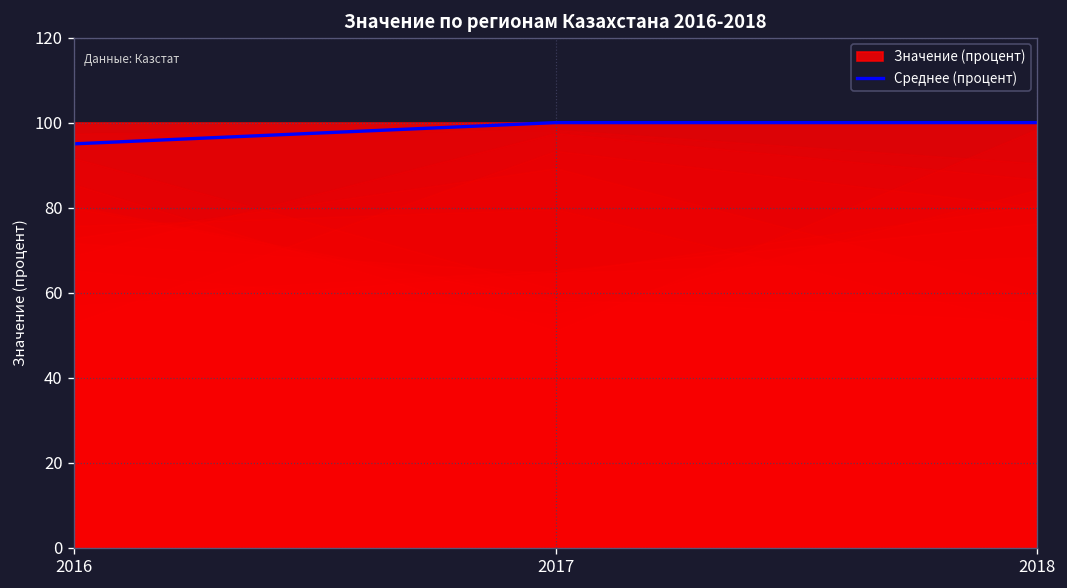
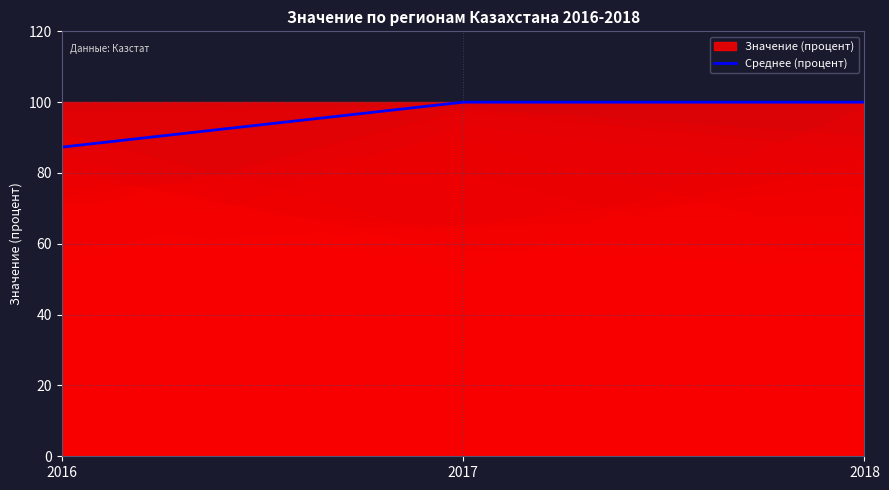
  {
    "Среднее (процент)": {
-     "2016": 95
+     "2016": 87
    }
  }
